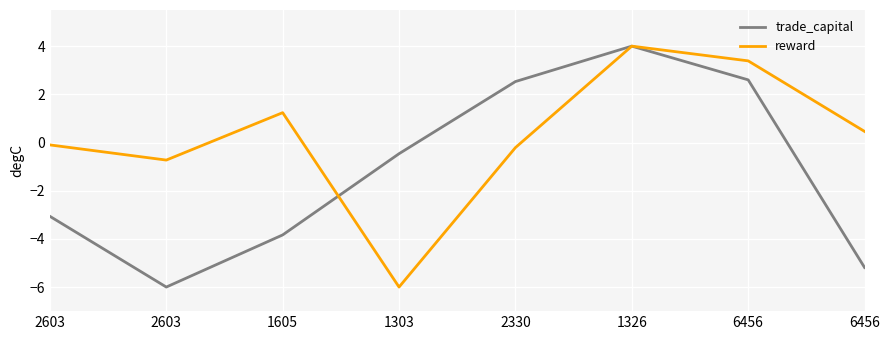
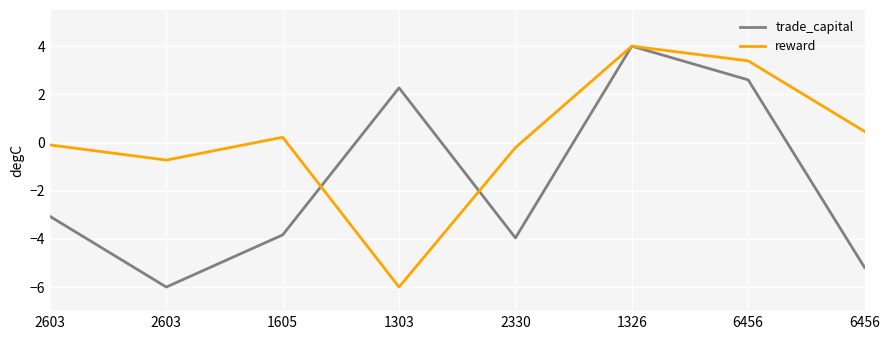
  {
    "trade_capital": {
      "1605": -3.8,
-     "1303": -0.5,
-     "2330": 2.5
+     "1303": 2.3,
+     "2330": -4.0
    },
    "reward": {
-     "1605": 1.2,
+     "1605": 0.2,
      "1303": -6.0,
      "2330": -0.2
    }
  }
